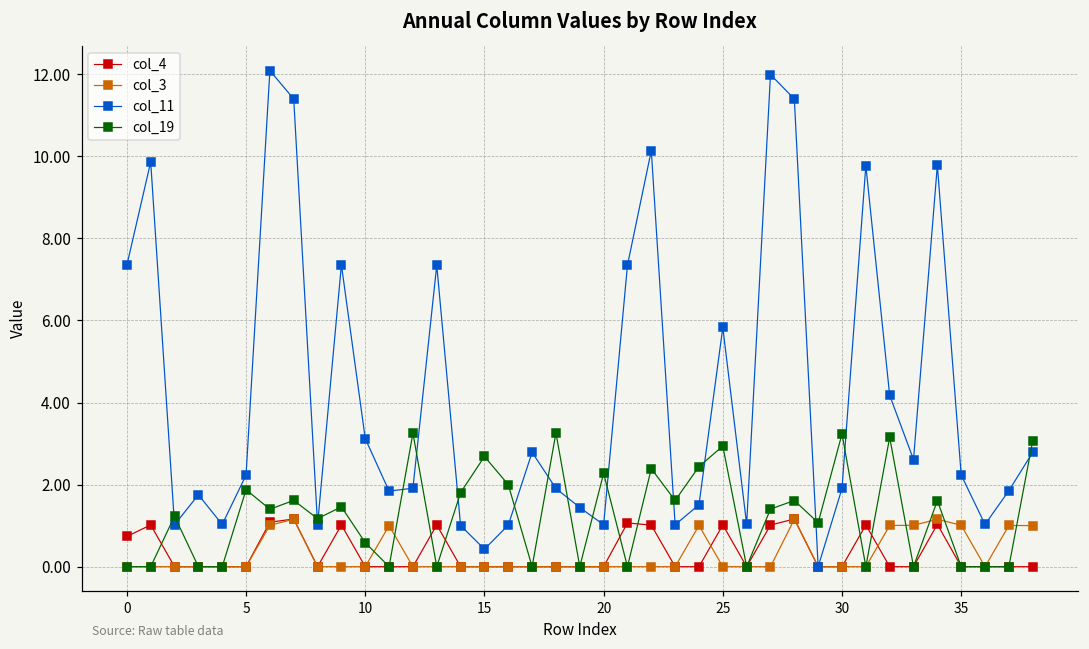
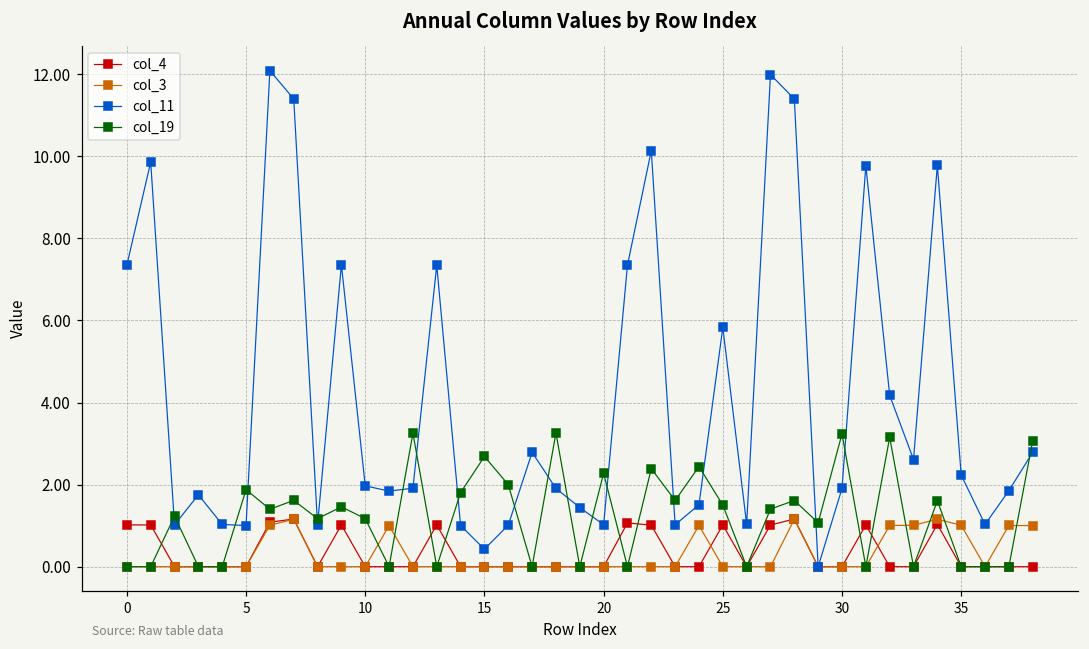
  {
    "col_4": {
-     "0": 0.7,
+     "0": 1.0,
      "25": 1.0
    },
    "col_3": {
      "25": 0.0,
      "35": 1.0
    },
    "col_11": {
      "0": 7.3,
-     "5": 2.2,
-     "10": 3.1,
+     "5": 1.0,
+     "10": 2.0,
      "15": 0.4,
      "20": 1.0,
      "25": 5.8,
      "30": 1.9,
      "35": 2.2
    },
    "col_19": {
      "5": 1.9,
-     "10": 0.6,
+     "10": 1.2,
      "15": 2.7,
      "20": 2.3,
-     "25": 2.9,
+     "25": 1.5,
      "30": 3.2
    }
  }
